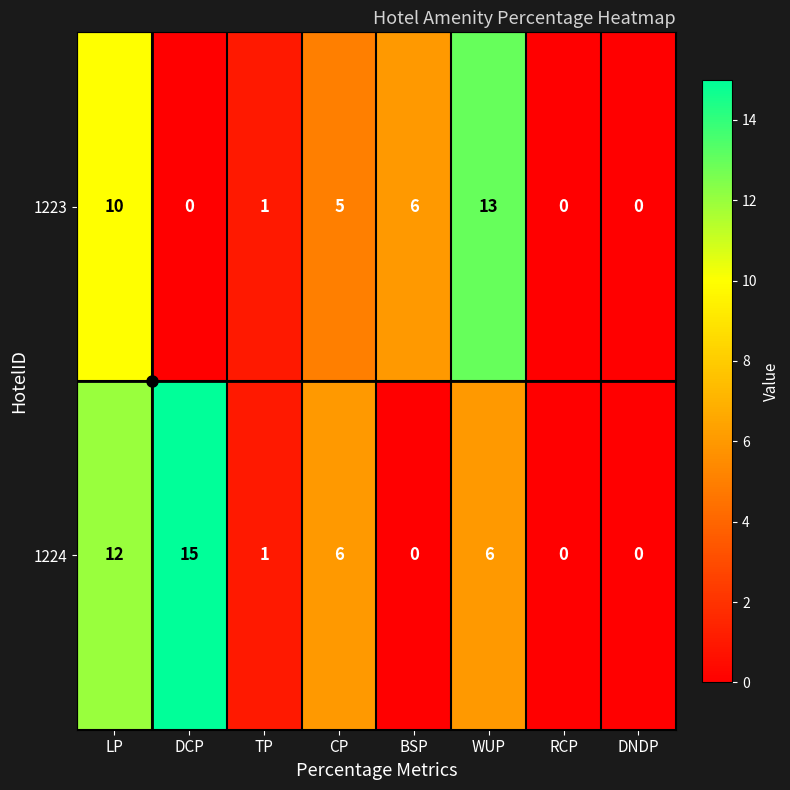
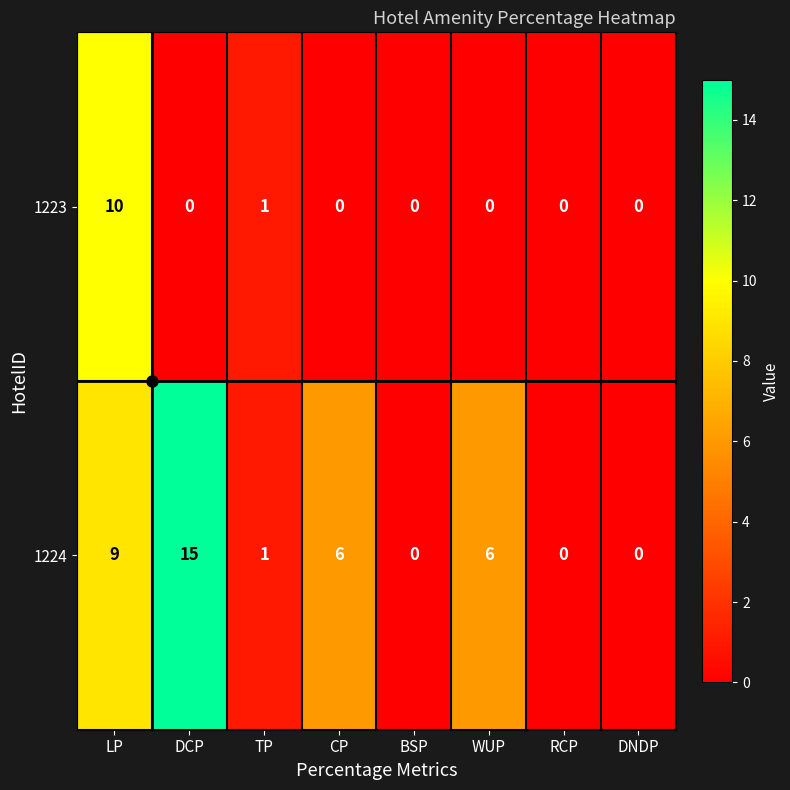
  {
    "1223": {
      "LP": 10,
      "DCP": 0,
      "TP": 1,
-     "CP": 5,
-     "BSP": 6,
-     "WUP": 13,
+     "CP": 0,
+     "BSP": 0,
+     "WUP": 0,
      "RCP": 0,
      "DNDP": 0
    },
    "1224": {
-     "LP": 12,
+     "LP": 9,
      "DCP": 15,
      "TP": 1,
      "CP": 6,
      "BSP": 0,
      "WUP": 6,
      "RCP": 0,
      "DNDP": 0
    }
  }
